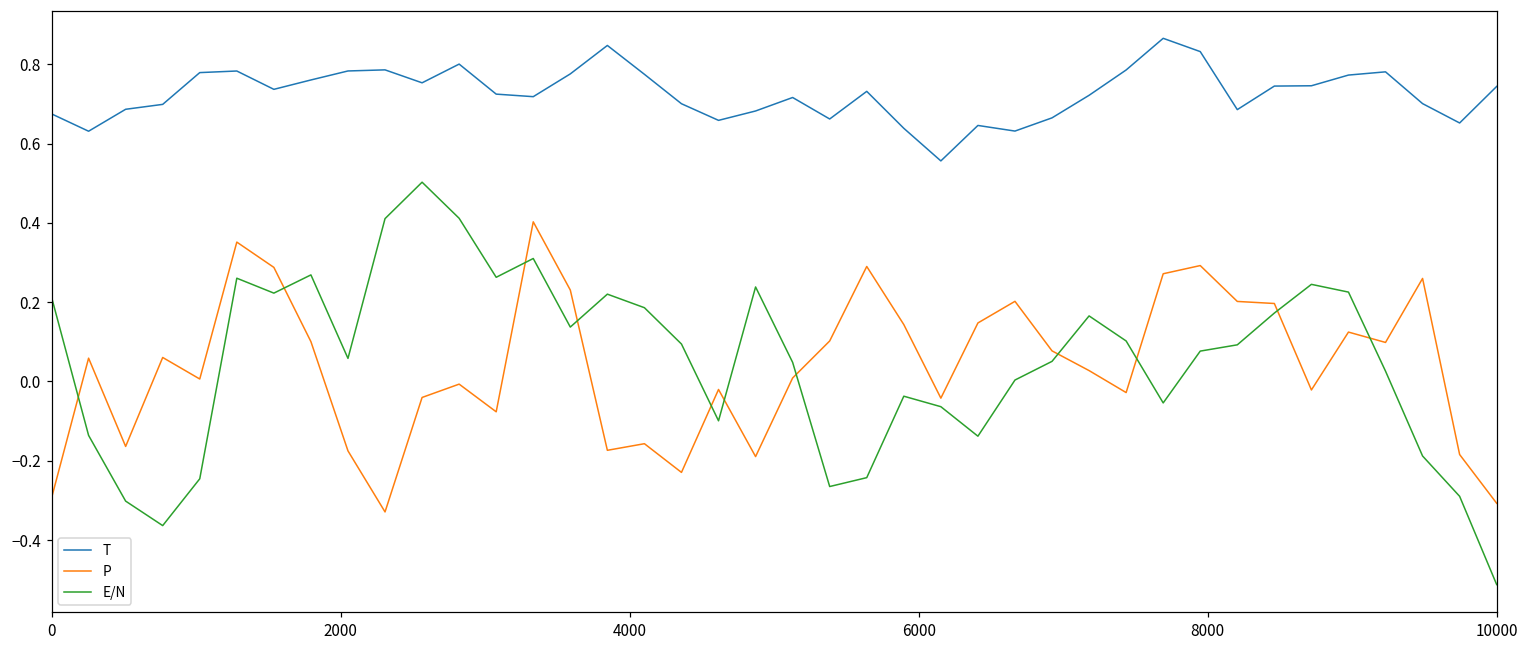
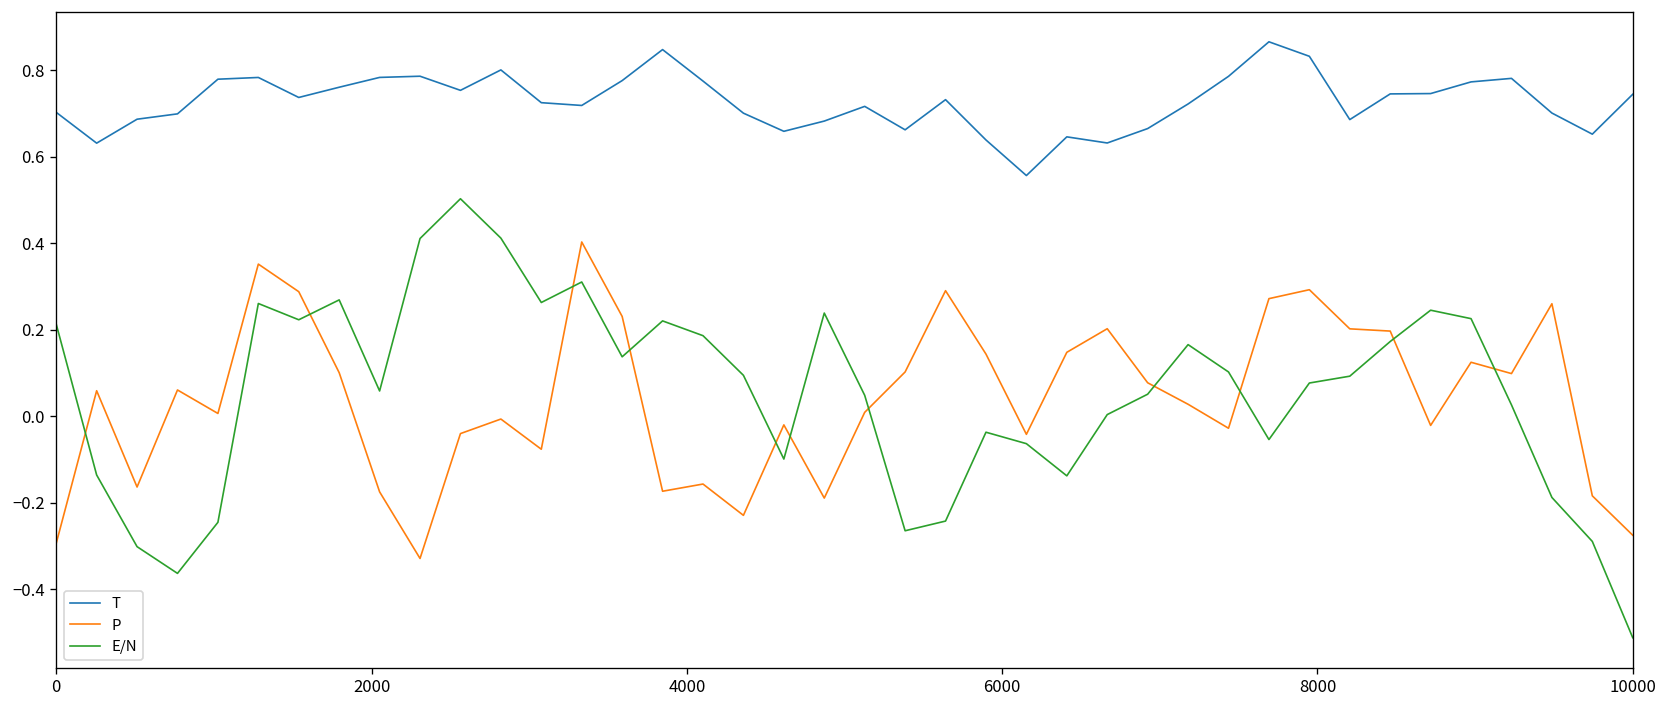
  {
    "T": {
-     "0": 0.68,
+     "0": 0.70,
      "10000": 0.74
    },
    "P": {
      "0": -0.29,
-     "10000": -0.31
+     "10000": -0.28
    },
    "E/N": {
      "0": 0.21,
      "10000": -0.51
    }
  }
